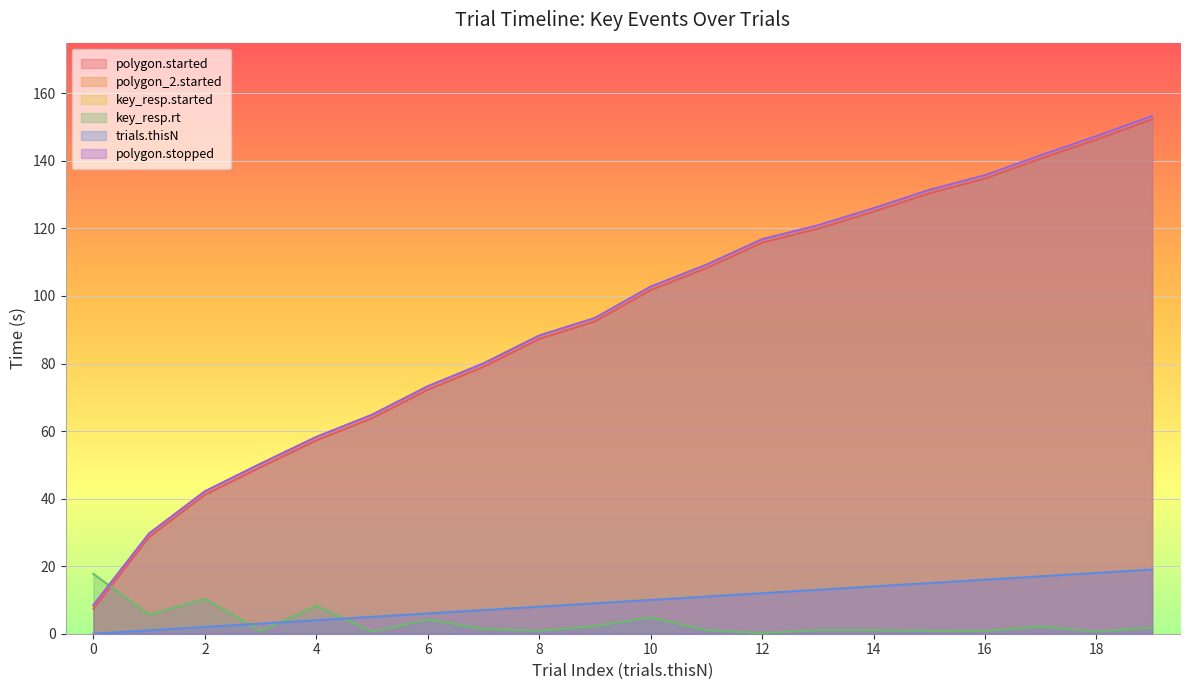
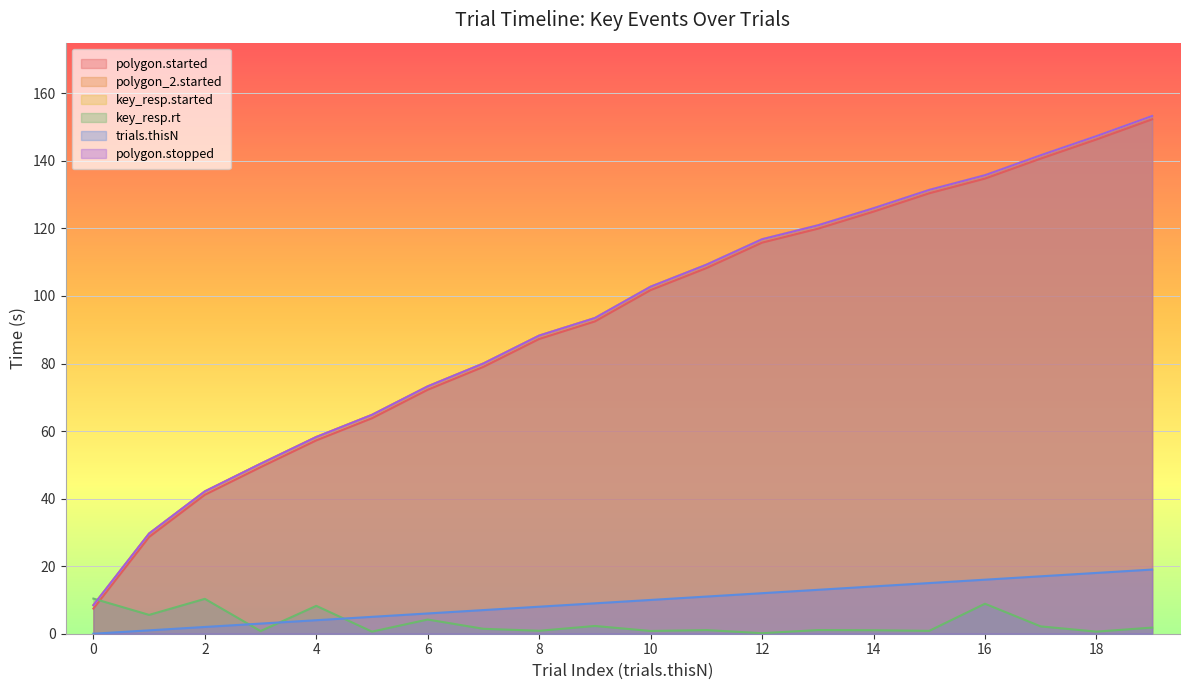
  {
    "polygon.started": {
      "0": 7,
      "2": 41,
      "4": 57,
      "6": 72,
      "8": 87,
      "10": 102,
      "12": 116,
      "14": 125,
      "16": 135,
      "18": 146
    },
    "key_resp.rt": {
-     "0": 18,
+     "0": 10,
      "2": 10,
      "4": 8,
      "6": 4,
      "8": 1,
-     "10": 5,
+     "10": 1,
      "12": 0,
      "14": 1,
-     "16": 1,
+     "16": 9,
      "18": 1
    }
  }
